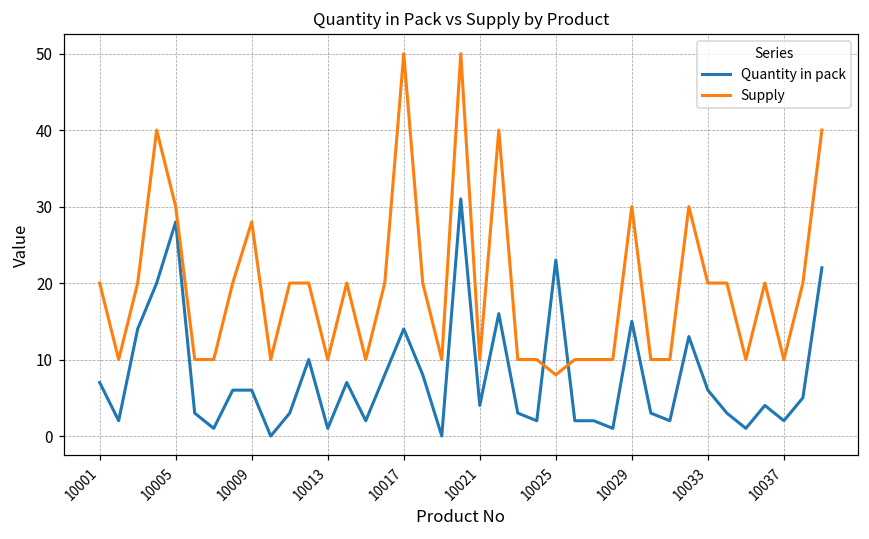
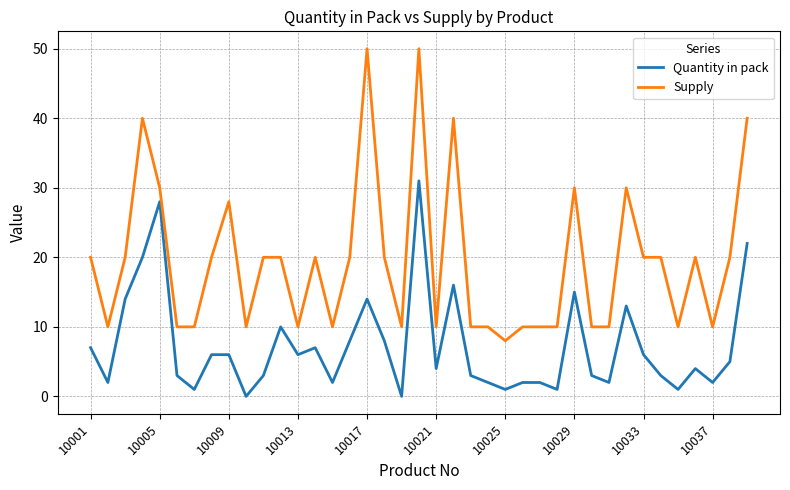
  {
    "Quantity in pack": {
      "10001": 7,
      "10005": 28,
      "10009": 6,
-     "10013": 1,
+     "10013": 6,
      "10017": 14,
      "10021": 4,
-     "10025": 23,
+     "10025": 1,
      "10029": 15,
      "10033": 6,
      "10037": 2
    },
    "Supply": {
      "10001": 20,
      "10005": 30,
      "10009": 28,
      "10013": 10,
      "10017": 50,
      "10021": 10,
      "10025": 8,
      "10029": 30,
      "10033": 20,
      "10037": 10
    }
  }
